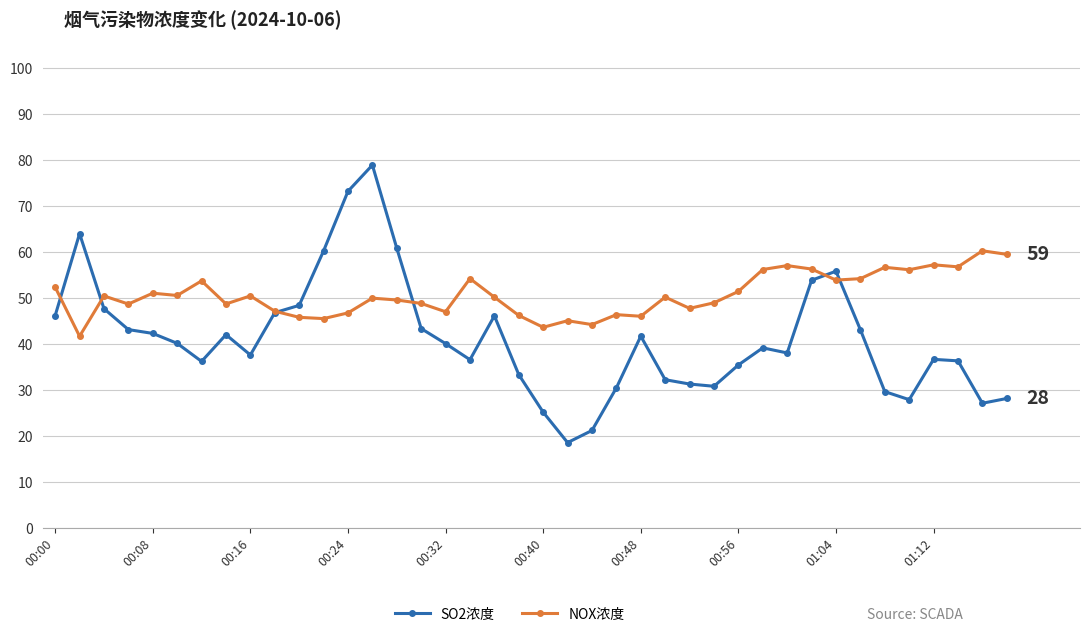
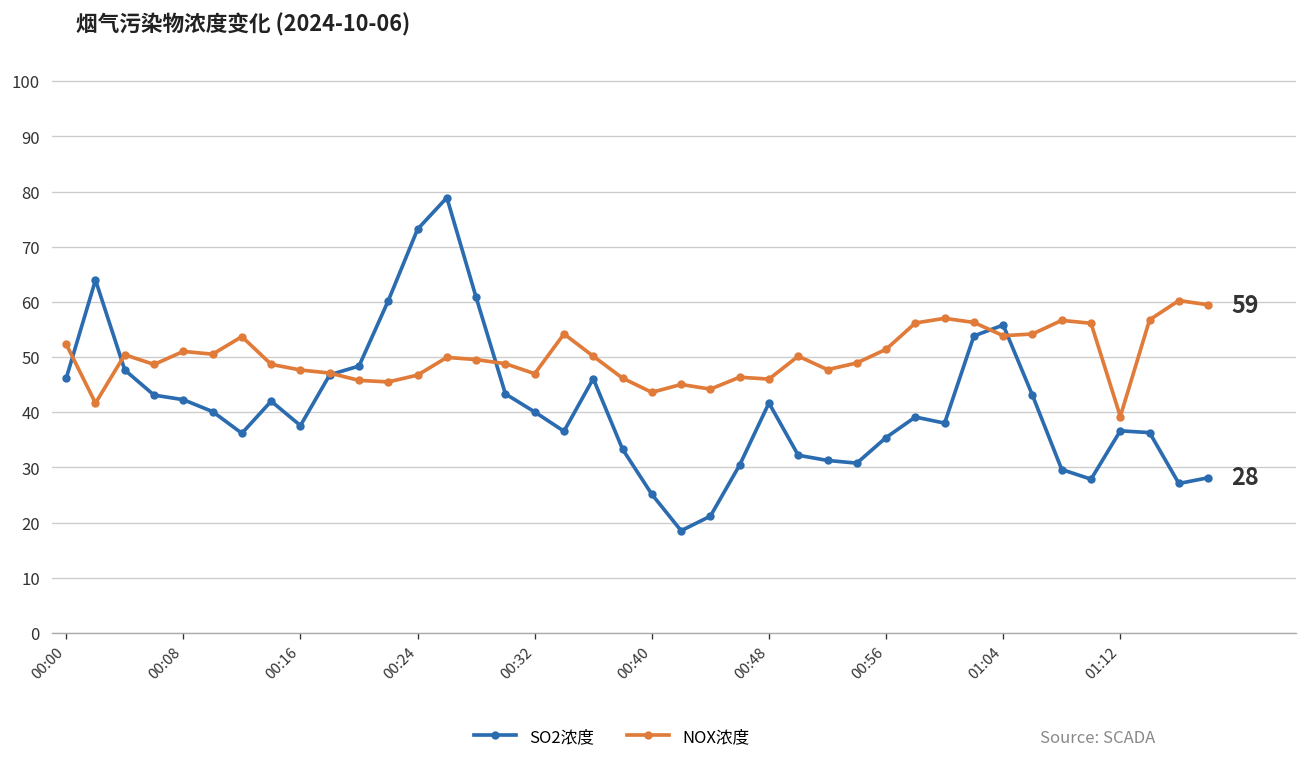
  {
    "SO2浓度": {
      "00:00": 46,
      "00:08": 42,
      "00:16": 38,
      "00:24": 73,
      "00:32": 40,
      "00:40": 25,
      "00:48": 42,
      "00:56": 35,
      "01:04": 56,
      "01:12": 37
    },
    "NOX浓度": {
      "00:00": 52,
      "00:08": 51,
-     "00:16": 50,
+     "00:16": 48,
      "00:24": 47,
      "00:32": 47,
      "00:40": 44,
      "00:48": 46,
      "00:56": 51,
      "01:04": 54,
-     "01:12": 57
+     "01:12": 39
    }
  }
